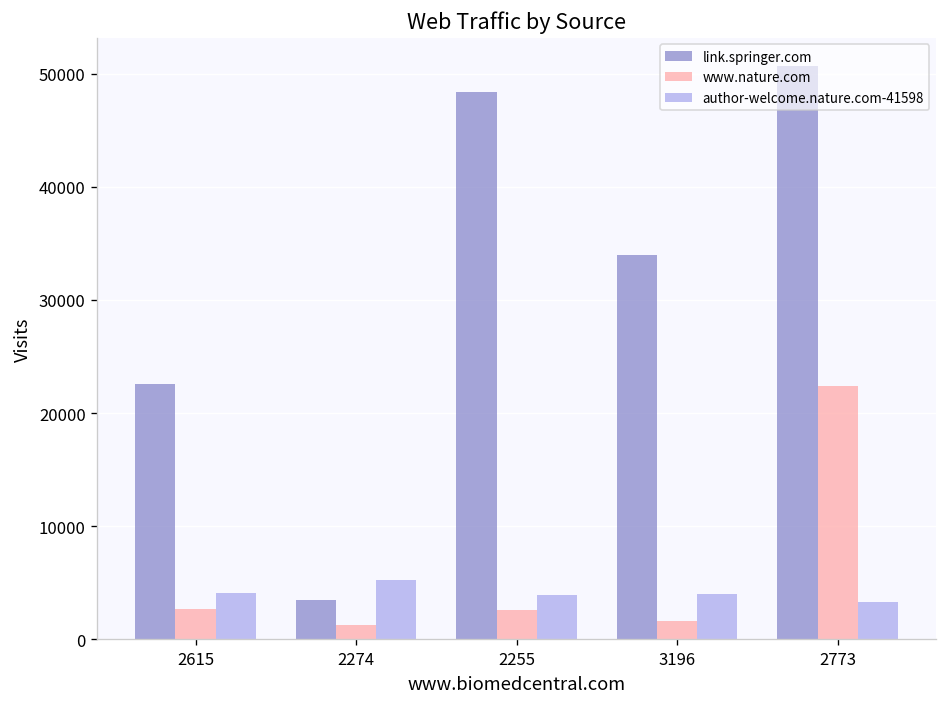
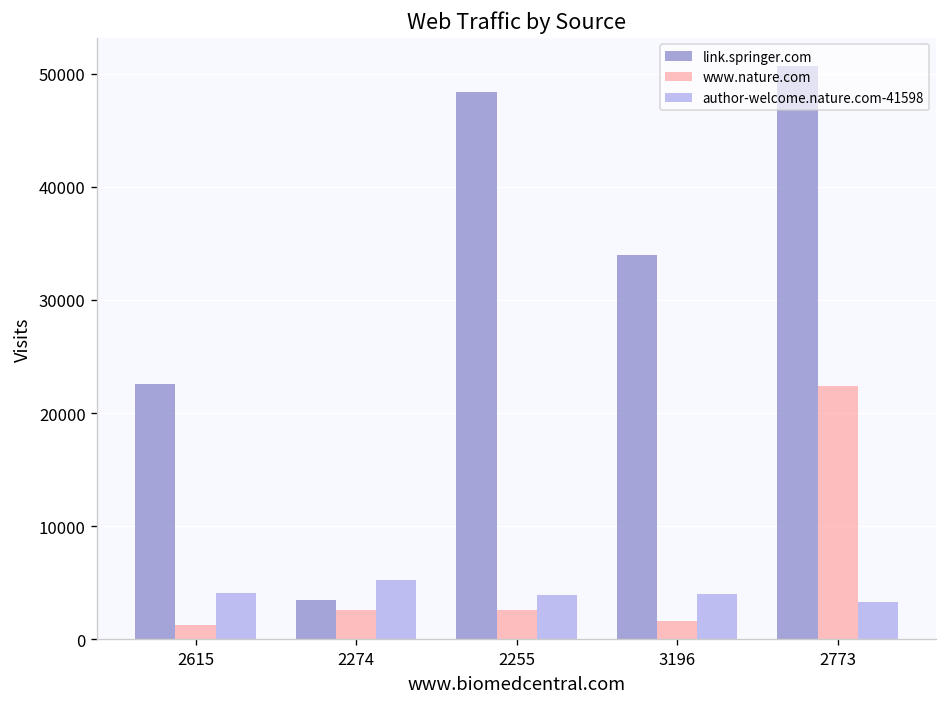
  {
    "www.nature.com": {
-     "2615": 3000,
-     "2274": 1000,
+     "2615": 1000,
+     "2274": 3000,
      "2255": 3000,
      "3196": 2000,
      "2773": 22000
    }
  }
